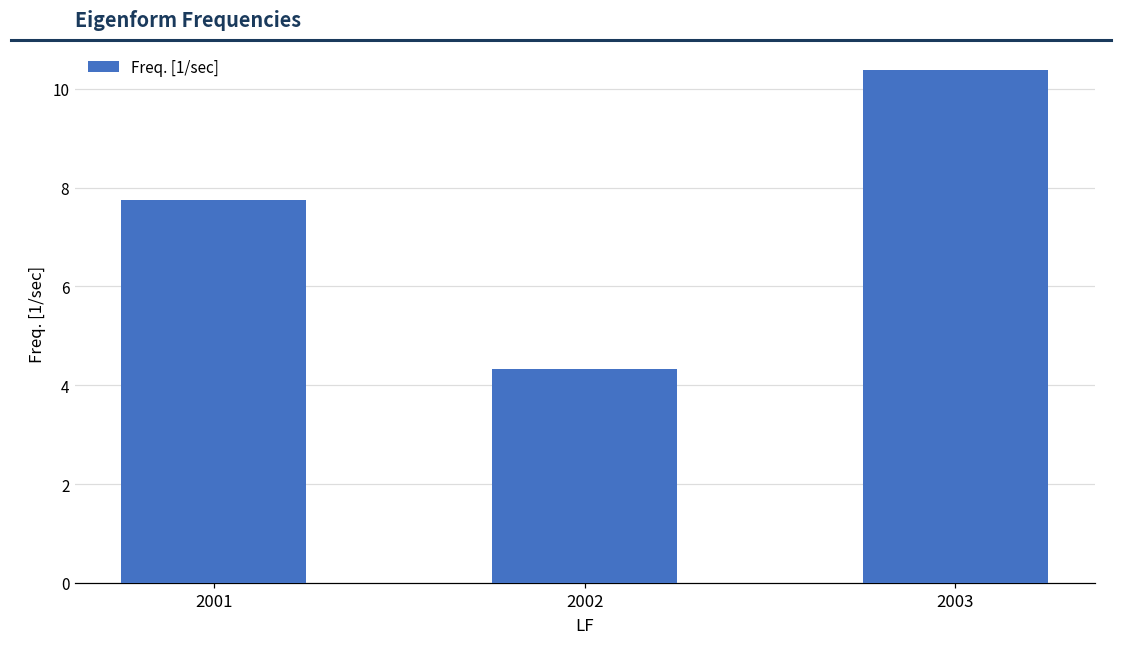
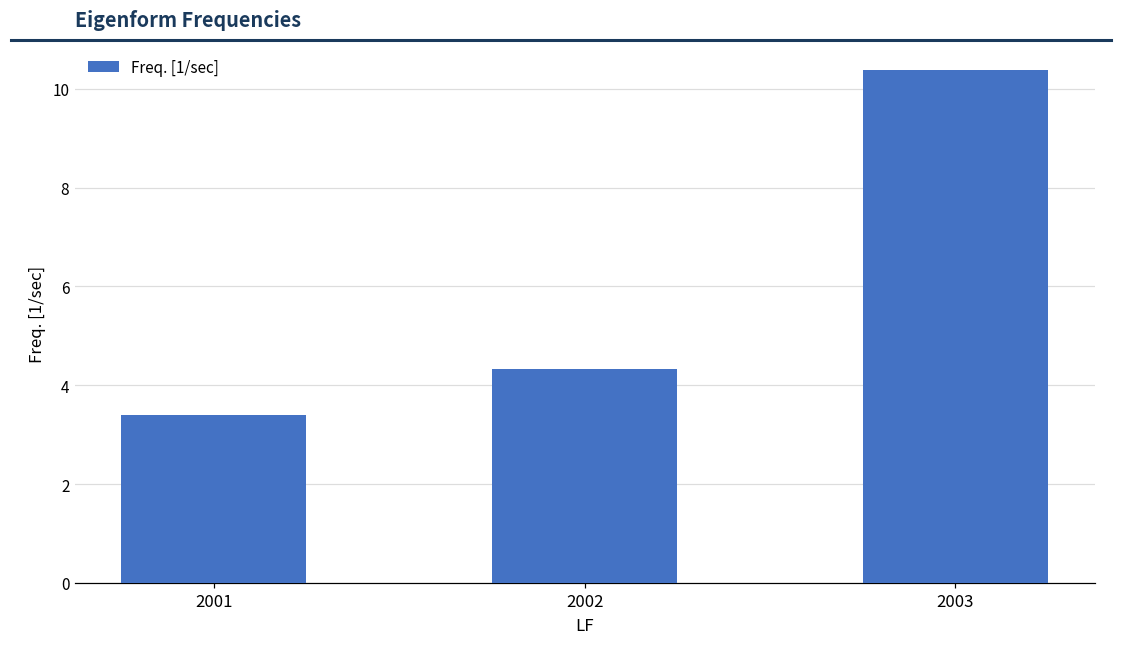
  {
-   "2001": 7.7,
+   "2001": 3.4,
    "2002": 4.3,
    "2003": 10.4
  }
